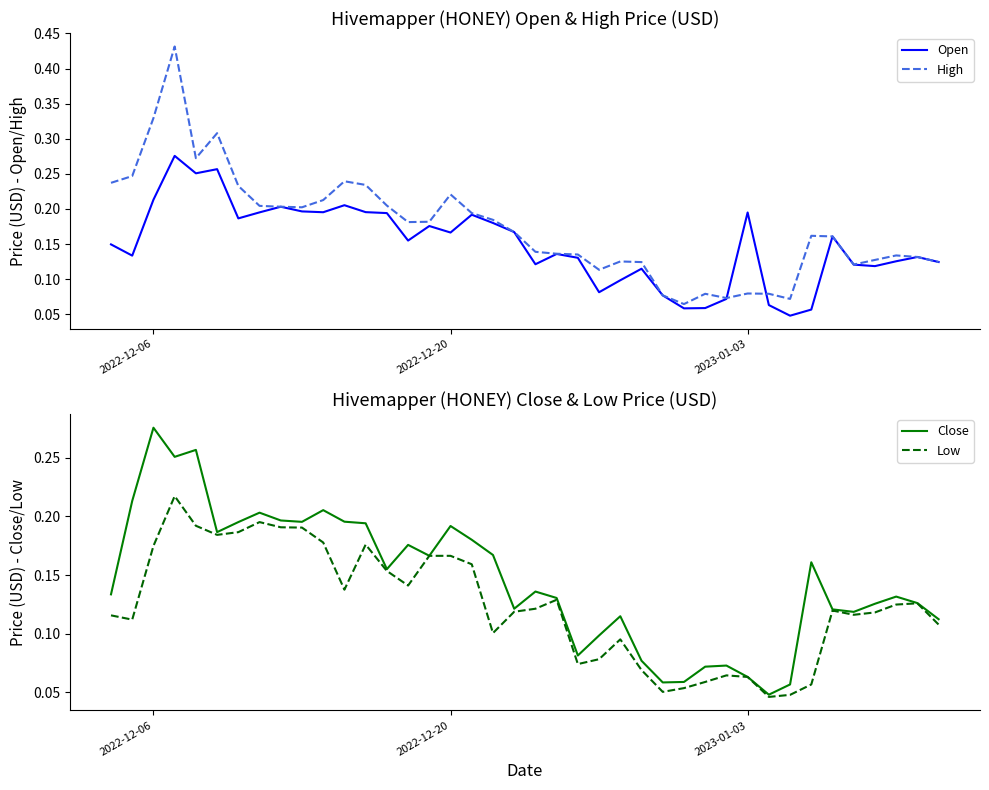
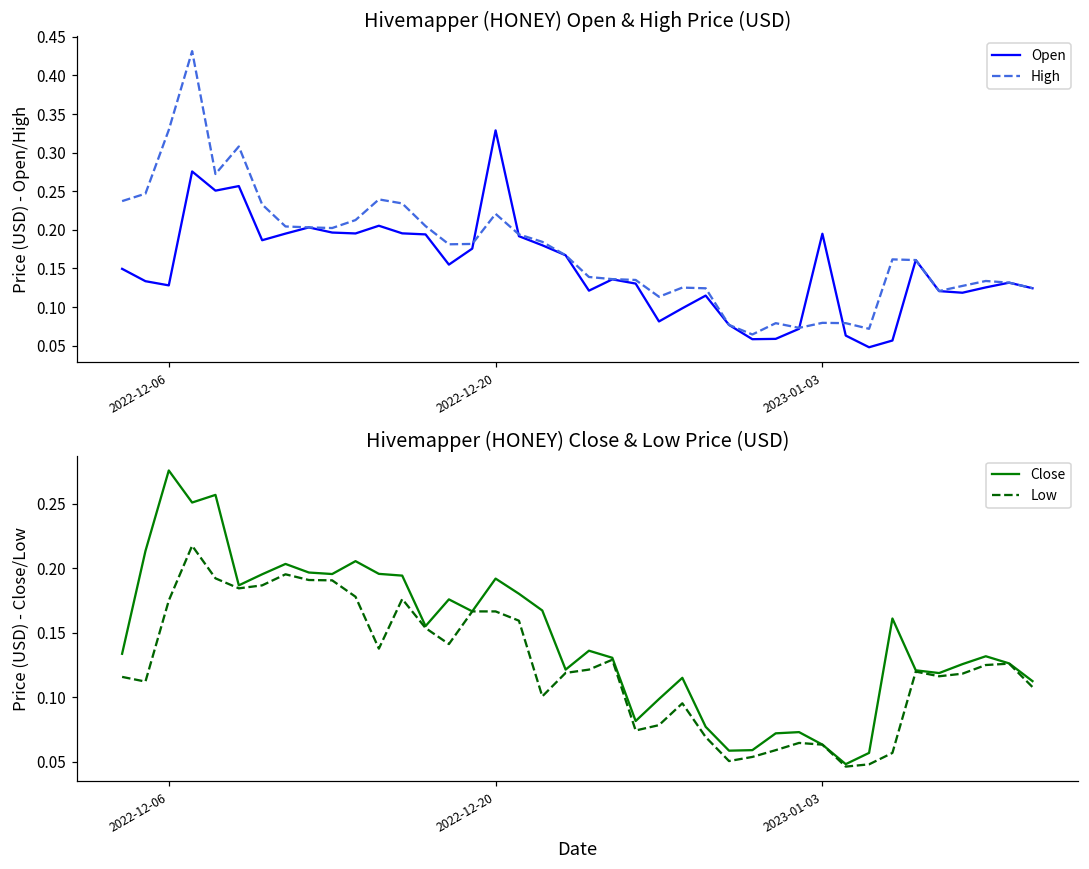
  {
    "Hivemapper (HONEY) Open & High Price (USD)": {
      "Open": {
-       "2022-12-06": 0.21,
-       "2022-12-20": 0.17,
+       "2022-12-06": 0.13,
+       "2022-12-20": 0.33,
        "2023-01-03": 0.20
      },
      "High": {
        "2022-12-06": 0.33,
        "2022-12-20": 0.22,
        "2023-01-03": 0.08
      }
    }
  }
